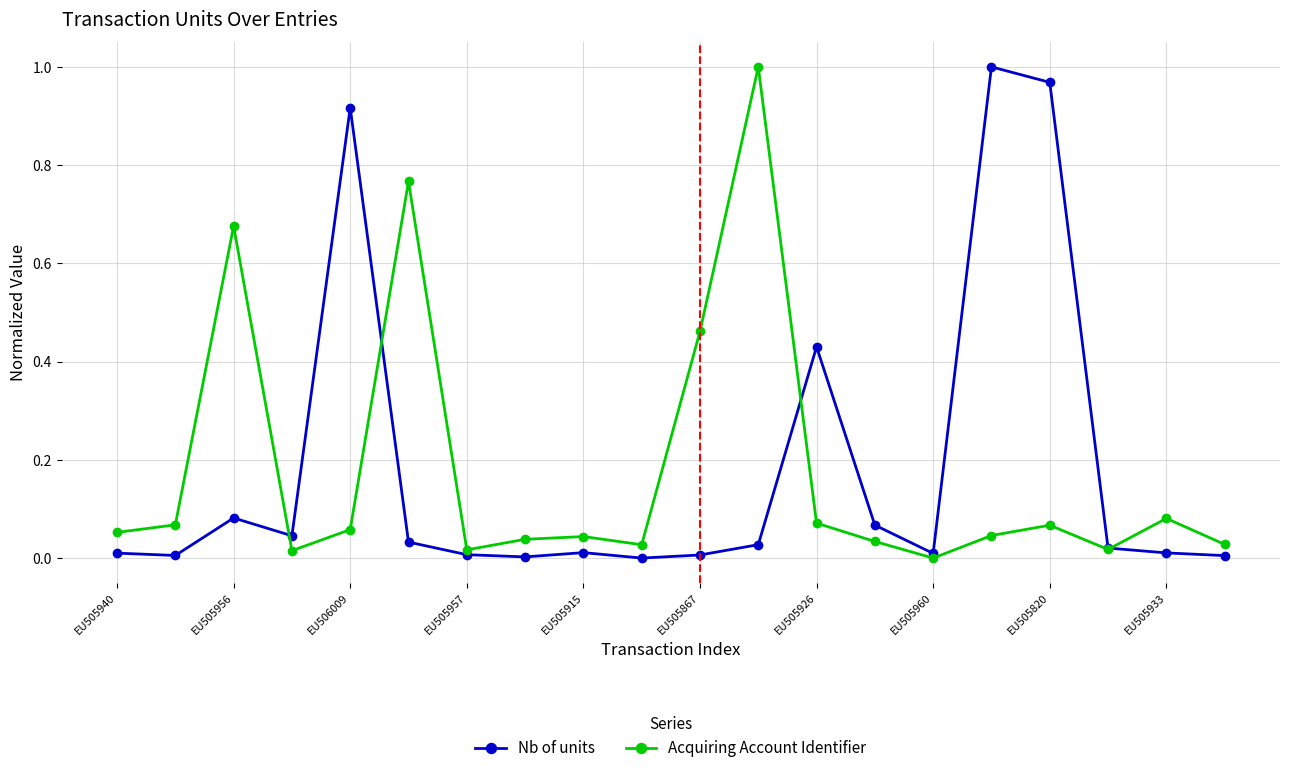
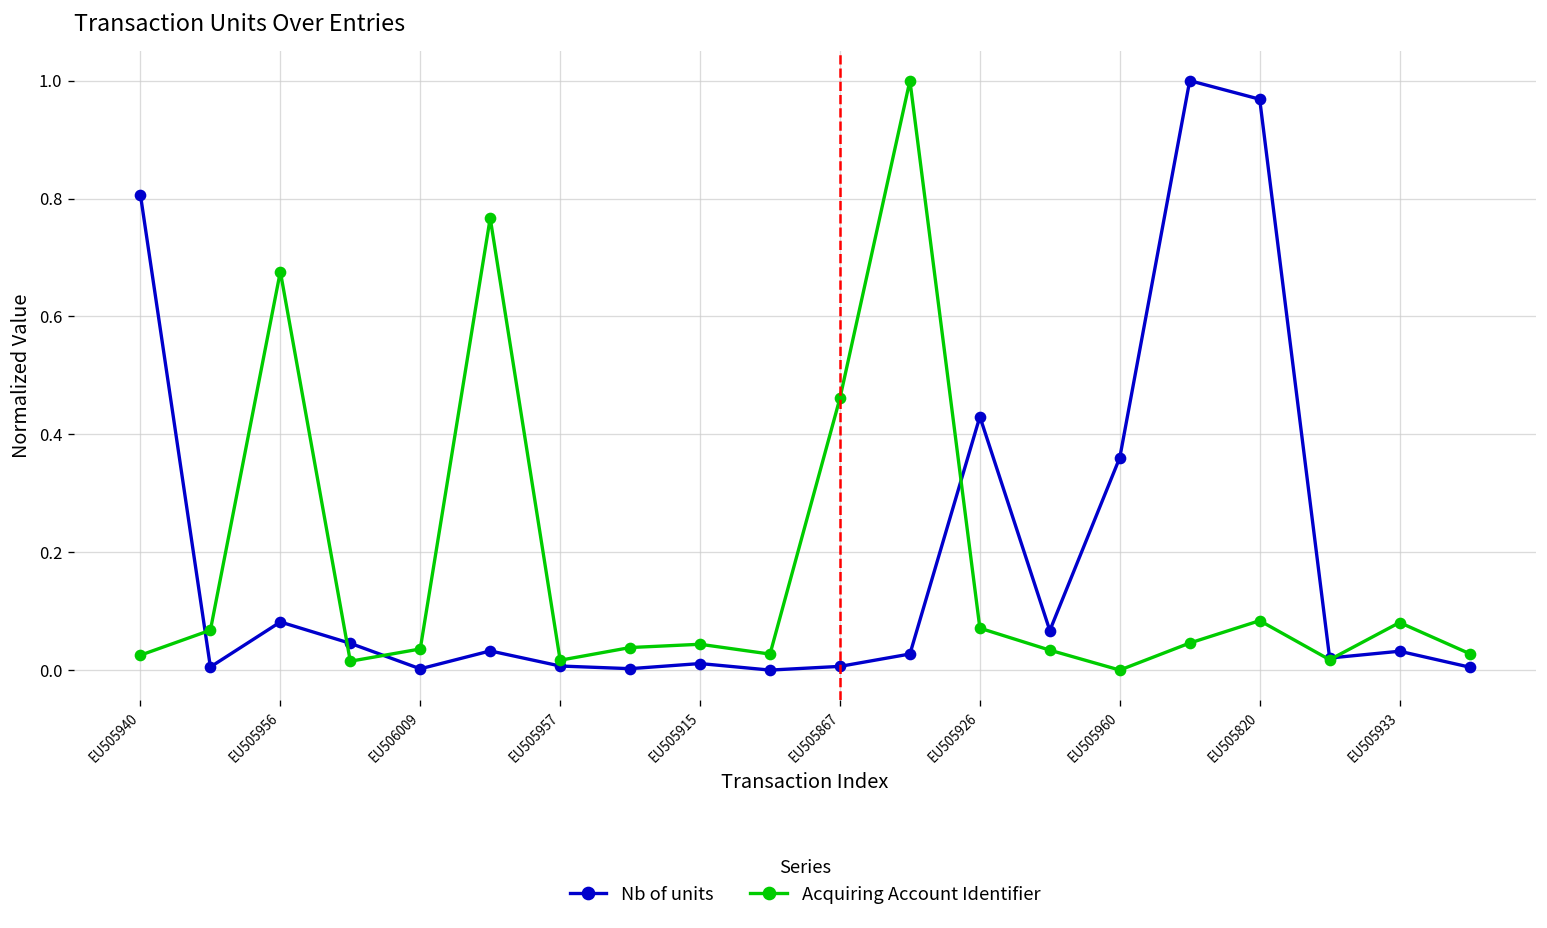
  {
    "Nb of units": {
-     "EU505940": 0.01,
+     "EU505940": 0.81,
      "EU505956": 0.08,
-     "EU506009": 0.92,
+     "EU506009": 0.00,
      "EU505957": 0.01,
      "EU505915": 0.01,
      "EU505867": 0.01,
      "EU505926": 0.43,
-     "EU505960": 0.01,
+     "EU505960": 0.36,
      "EU505820": 0.97,
-     "EU505933": 0.01
+     "EU505933": 0.03
    },
    "Acquiring Account Identifier": {
-     "EU505940": 0.05,
+     "EU505940": 0.03,
      "EU505956": 0.68,
-     "EU506009": 0.06,
+     "EU506009": 0.04,
      "EU505957": 0.02,
      "EU505915": 0.04,
      "EU505867": 0.46,
      "EU505926": 0.07,
      "EU505960": 0.00,
-     "EU505820": 0.07,
+     "EU505820": 0.08,
      "EU505933": 0.08
    }
  }
